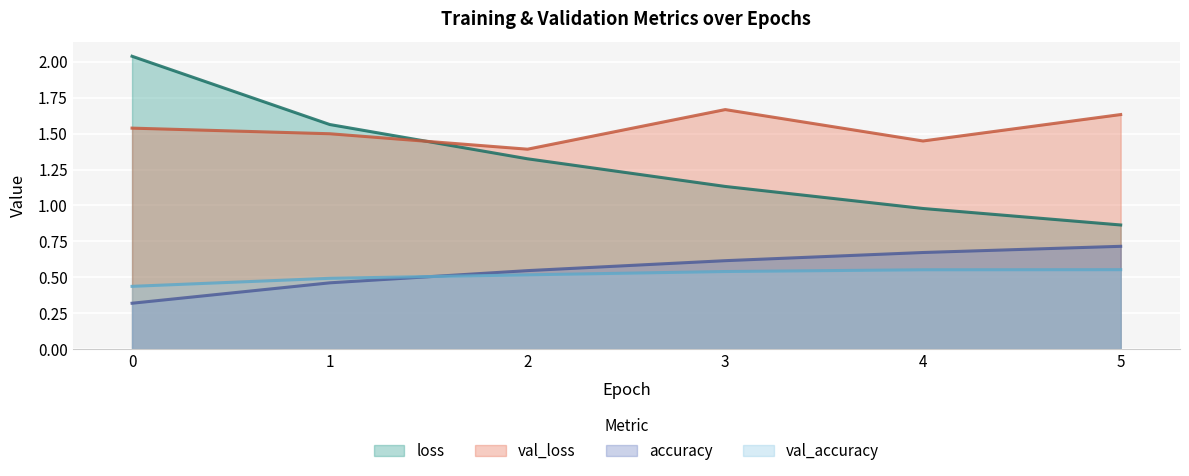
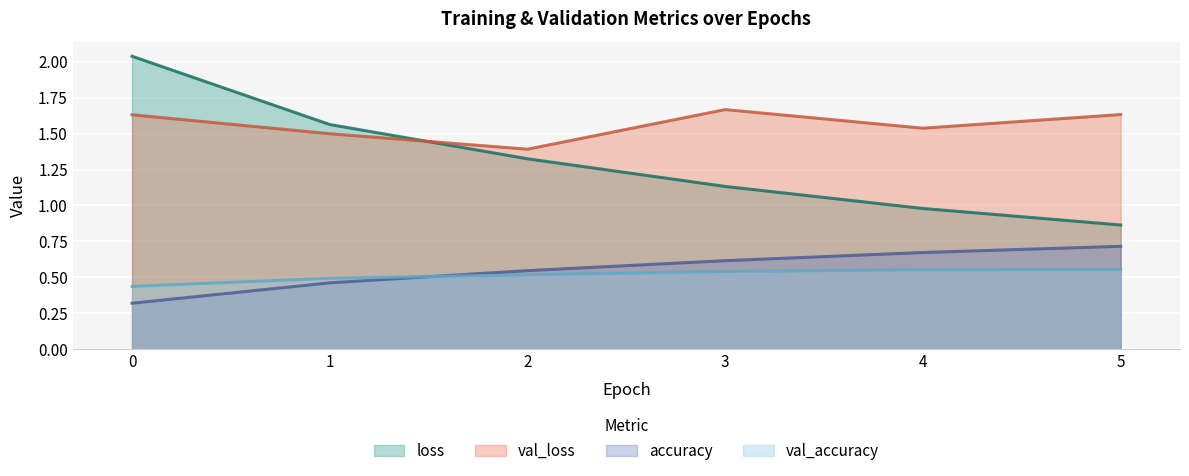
  {
    "val_loss": {
-     "0": 1.54,
+     "0": 1.63,
      "1": 1.50,
      "2": 1.39,
      "3": 1.67,
-     "4": 1.45,
+     "4": 1.54,
      "5": 1.63
    }
  }
